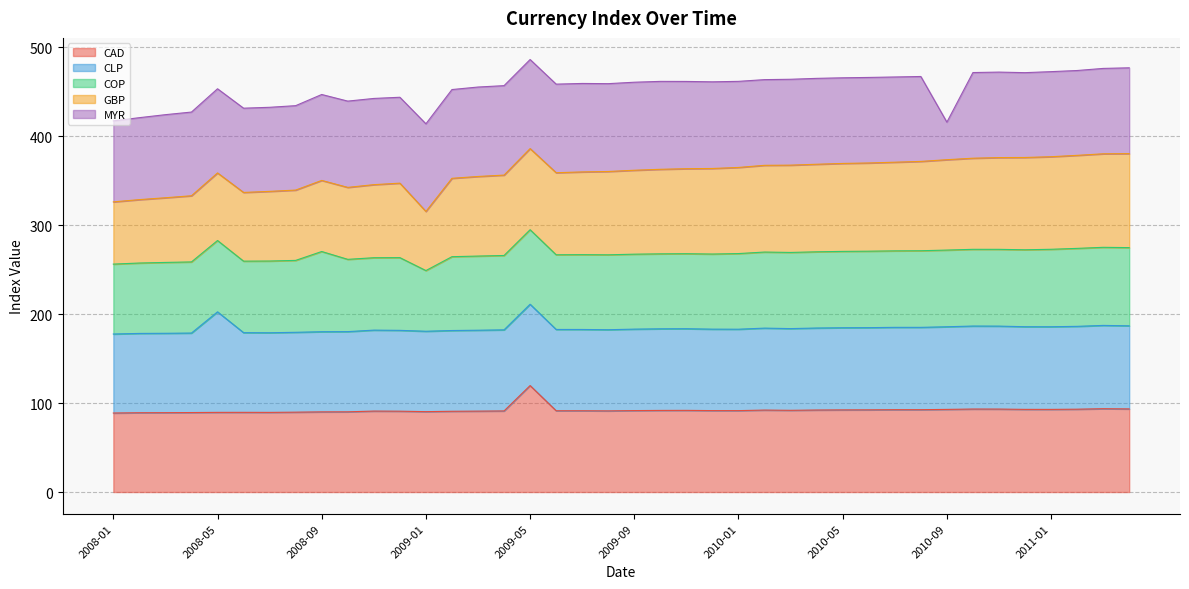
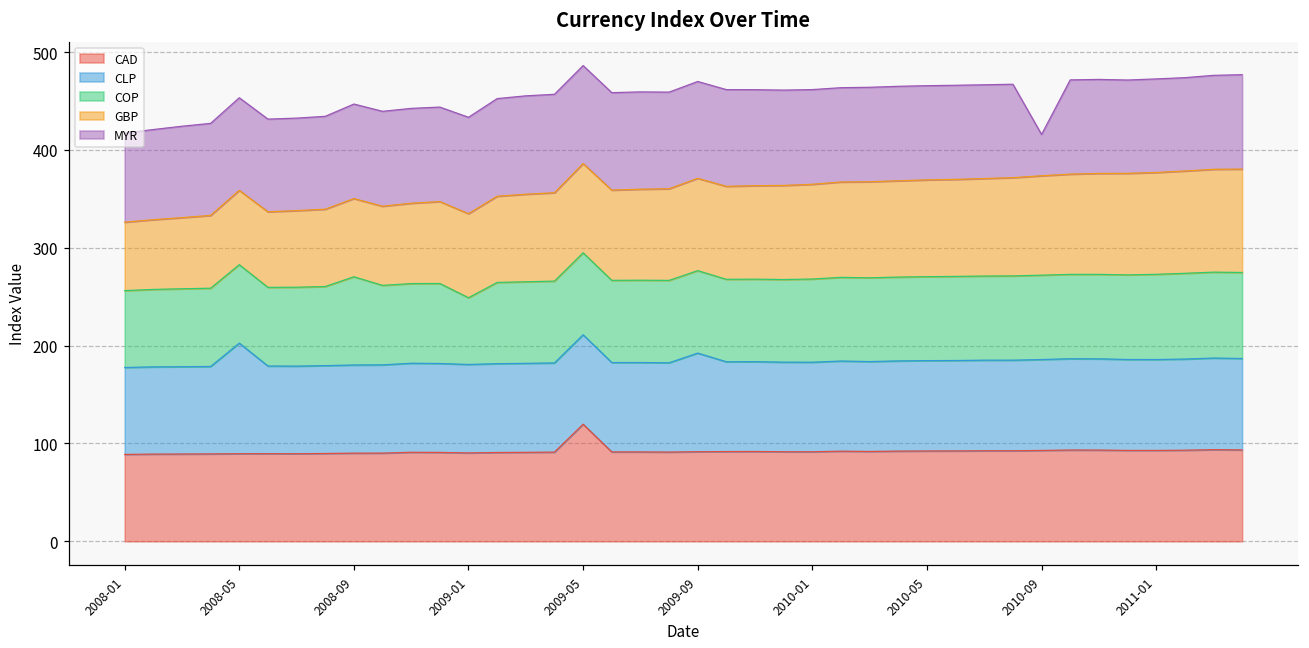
  {
    "CAD": {
      "2008-01": 90,
      "2008-05": 90,
      "2008-09": 90,
      "2009-01": 90,
      "2009-05": 120,
      "2009-09": 90,
      "2010-01": 90,
      "2010-05": 90,
      "2010-09": 90,
      "2011-01": 90
    },
    "CLP": {
      "2008-01": 90,
      "2008-05": 110,
      "2008-09": 90,
      "2009-01": 90,
      "2009-05": 90,
-     "2009-09": 90,
+     "2009-09": 100,
      "2010-01": 90,
      "2010-05": 90,
      "2010-09": 90,
      "2011-01": 90
    },
    "COP": {
      "2008-01": 80,
      "2008-05": 80,
      "2008-09": 90,
      "2009-01": 70,
      "2009-05": 80,
      "2009-09": 80,
      "2010-01": 90,
      "2010-05": 90,
      "2010-09": 90,
      "2011-01": 90
    },
    "GBP": {
      "2008-01": 70,
      "2008-05": 80,
      "2008-09": 80,
-     "2009-01": 70,
+     "2009-01": 90,
      "2009-05": 90,
      "2009-09": 90,
      "2010-01": 100,
      "2010-05": 100,
      "2010-09": 100,
      "2011-01": 100
    },
    "MYR": {
      "2008-05": 90,
      "2008-09": 100,
      "2009-01": 100,
      "2009-05": 100,
      "2009-09": 100,
      "2010-01": 100,
      "2010-05": 100,
      "2010-09": 40,
      "2011-01": 100
    }
  }
